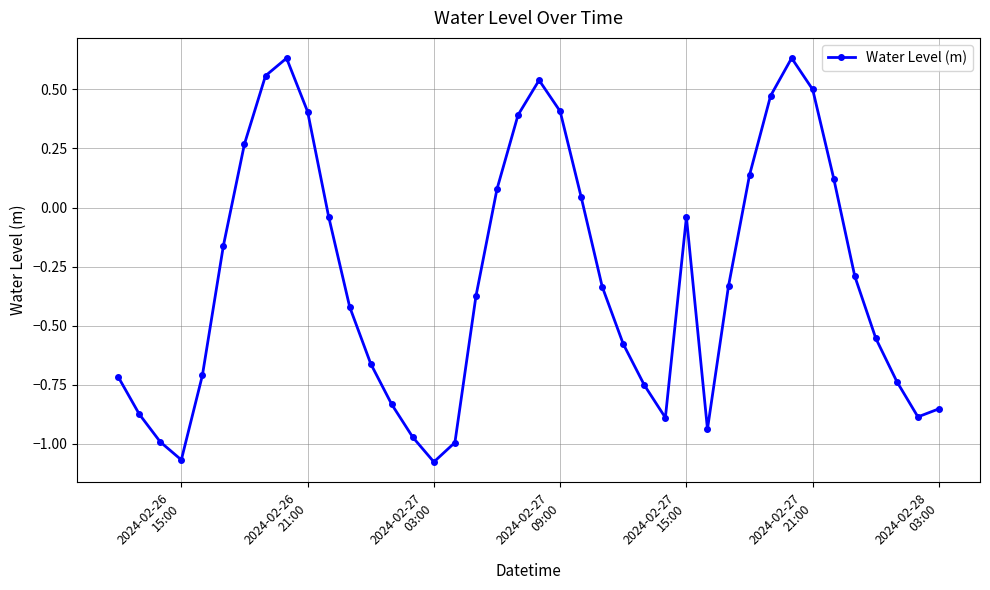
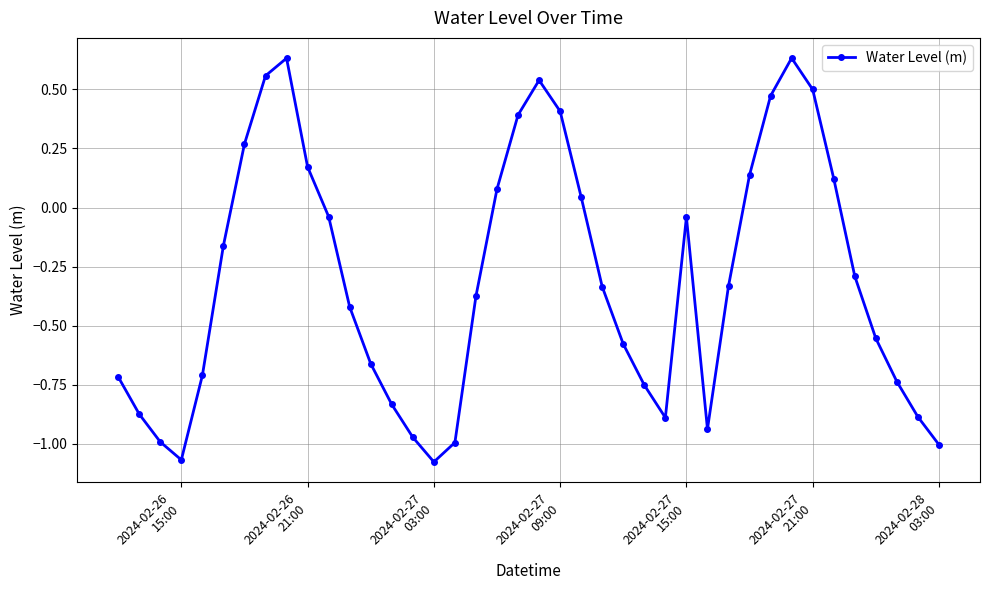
  {
    "2024-02-26 15:00": -1.07,
-   "2024-02-26 21:00": 0.41,
+   "2024-02-26 21:00": 0.17,
    "2024-02-27 03:00": -1.08,
    "2024-02-27 09:00": 0.41,
    "2024-02-27 15:00": -0.04,
    "2024-02-27 21:00": 0.50,
-   "2024-02-28 03:00": -0.85
+   "2024-02-28 03:00": -1.00
  }
